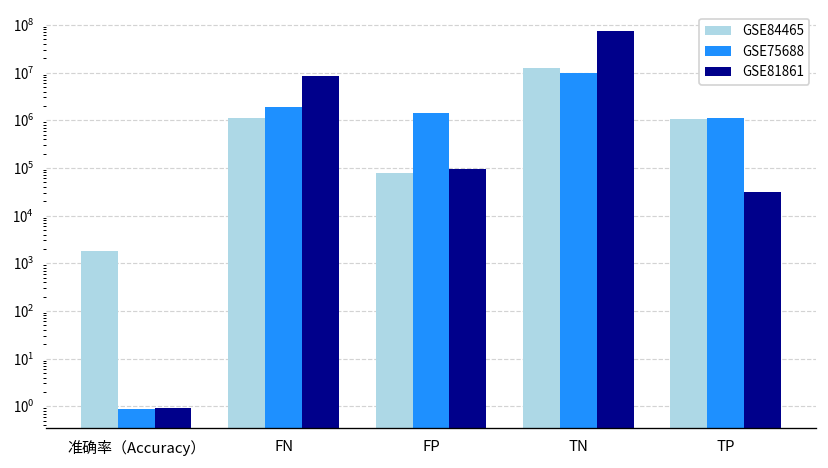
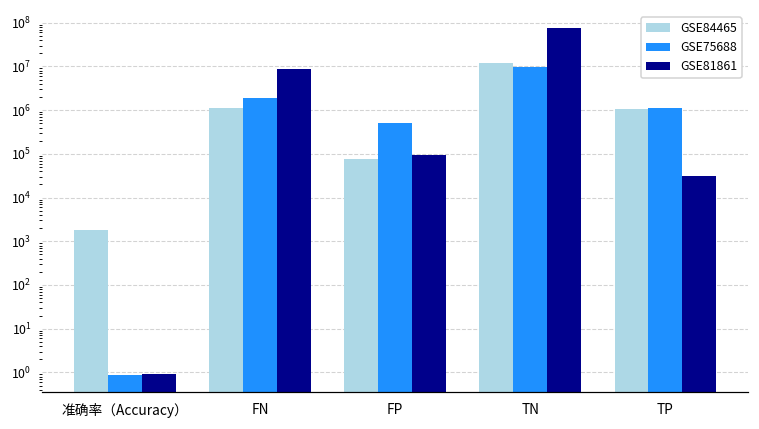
  {
    "GSE84465": {
      "准确率（Accuracy）": 2000,
      "FN": 1100000,
      "FP": 80000,
      "TN": 12000000,
      "TP": 1000000
    },
    "GSE75688": {
      "准确率（Accuracy）": 1,
      "FN": 2000000,
-     "FP": 1400000,
+     "FP": 500000,
      "TN": 10000000,
      "TP": 1100000
    },
    "GSE81861": {
      "准确率（Accuracy）": 1,
      "FN": 9000000,
      "FP": 90000,
      "TN": 70000000,
      "TP": 30000
    }
  }
